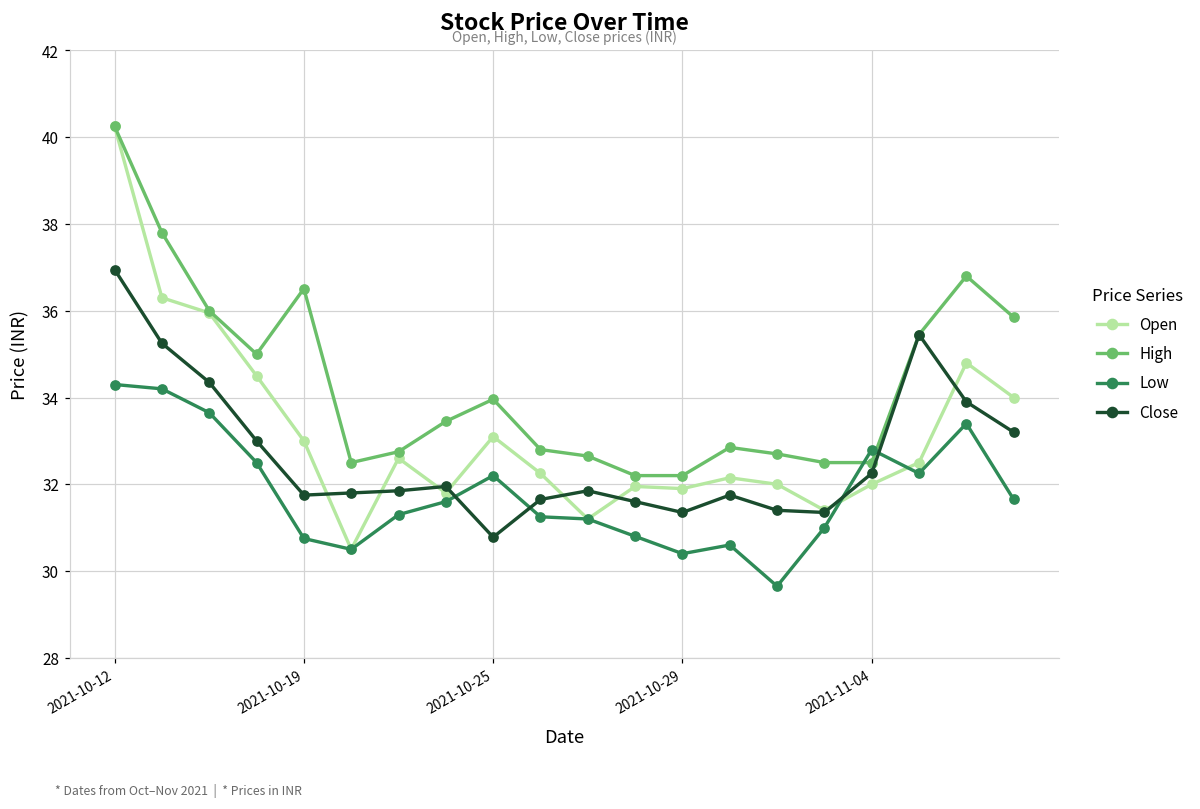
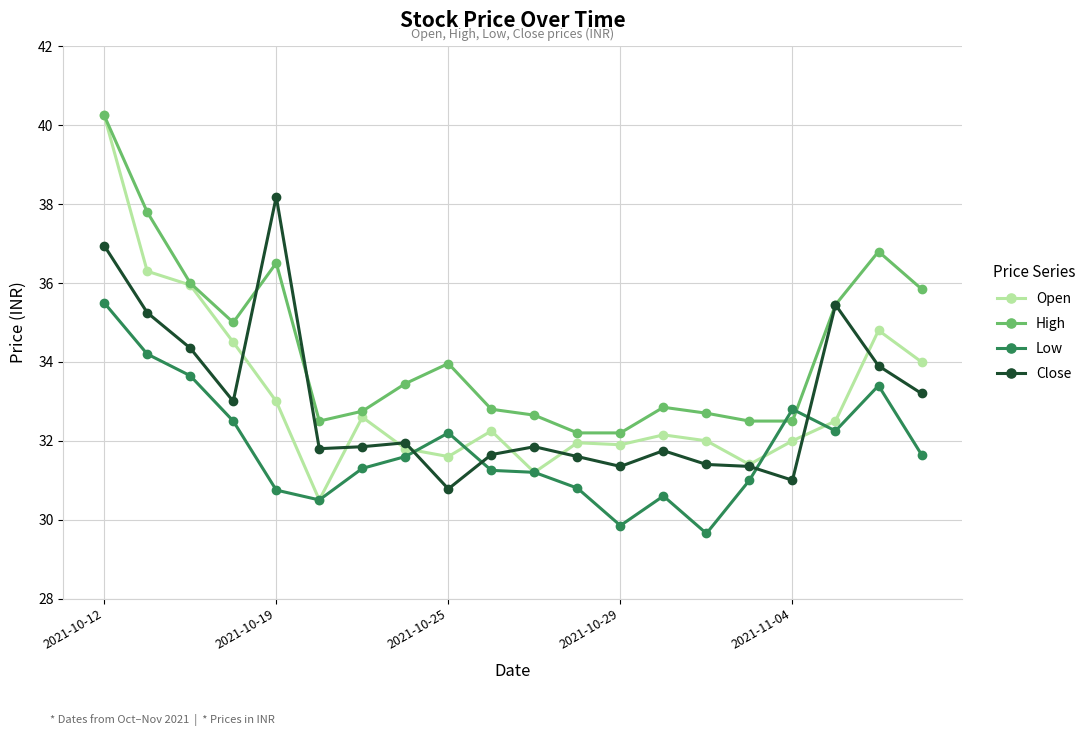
  {
    "Open": {
      "2021-10-19": 33.0,
-     "2021-10-25": 33.1,
+     "2021-10-25": 31.6,
      "2021-10-29": 31.9,
      "2021-11-04": 32.0
    },
    "High": {
      "2021-10-19": 36.5,
      "2021-10-25": 34.0,
      "2021-10-29": 32.2,
      "2021-11-04": 32.5
    },
    "Low": {
-     "2021-10-12": 34.3,
+     "2021-10-12": 35.5,
      "2021-10-19": 30.8,
      "2021-10-25": 32.2,
-     "2021-10-29": 30.4,
+     "2021-10-29": 29.9,
      "2021-11-04": 32.8
    },
    "Close": {
      "2021-10-12": 37.0,
-     "2021-10-19": 31.8,
+     "2021-10-19": 38.2,
      "2021-10-25": 30.8,
      "2021-10-29": 31.4,
-     "2021-11-04": 32.3
+     "2021-11-04": 31.0
    }
  }
